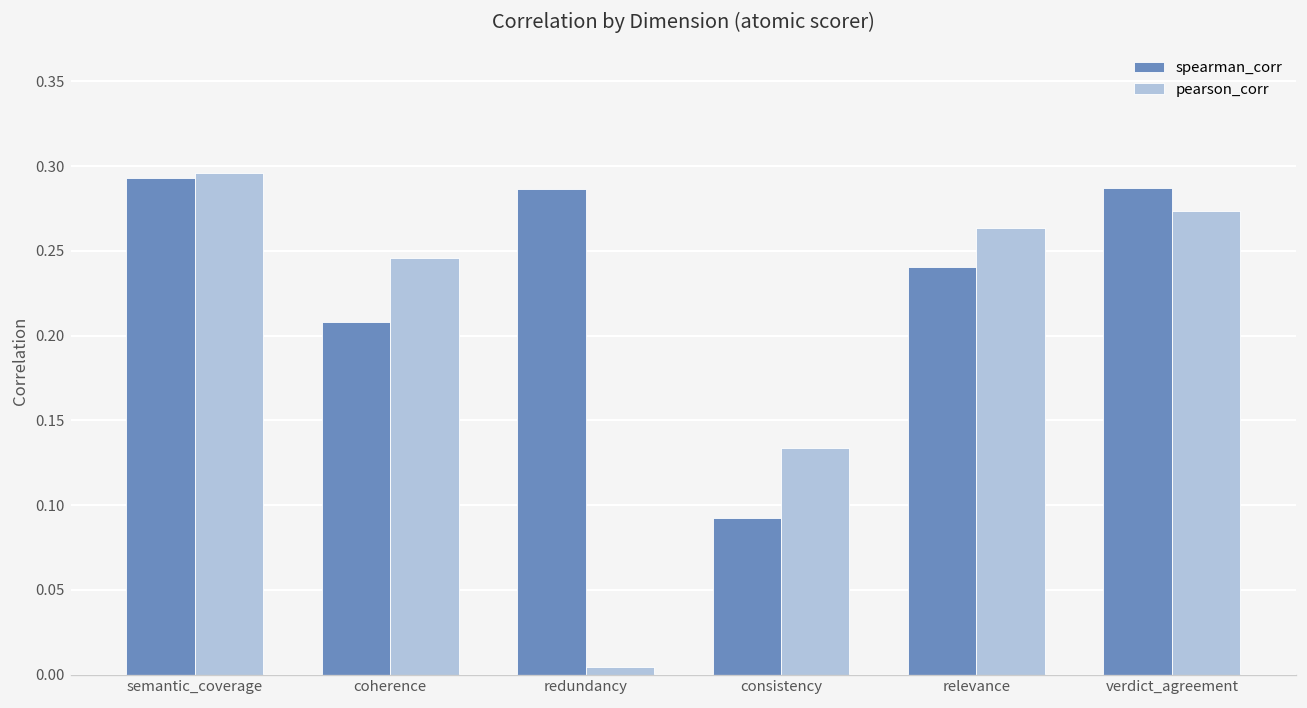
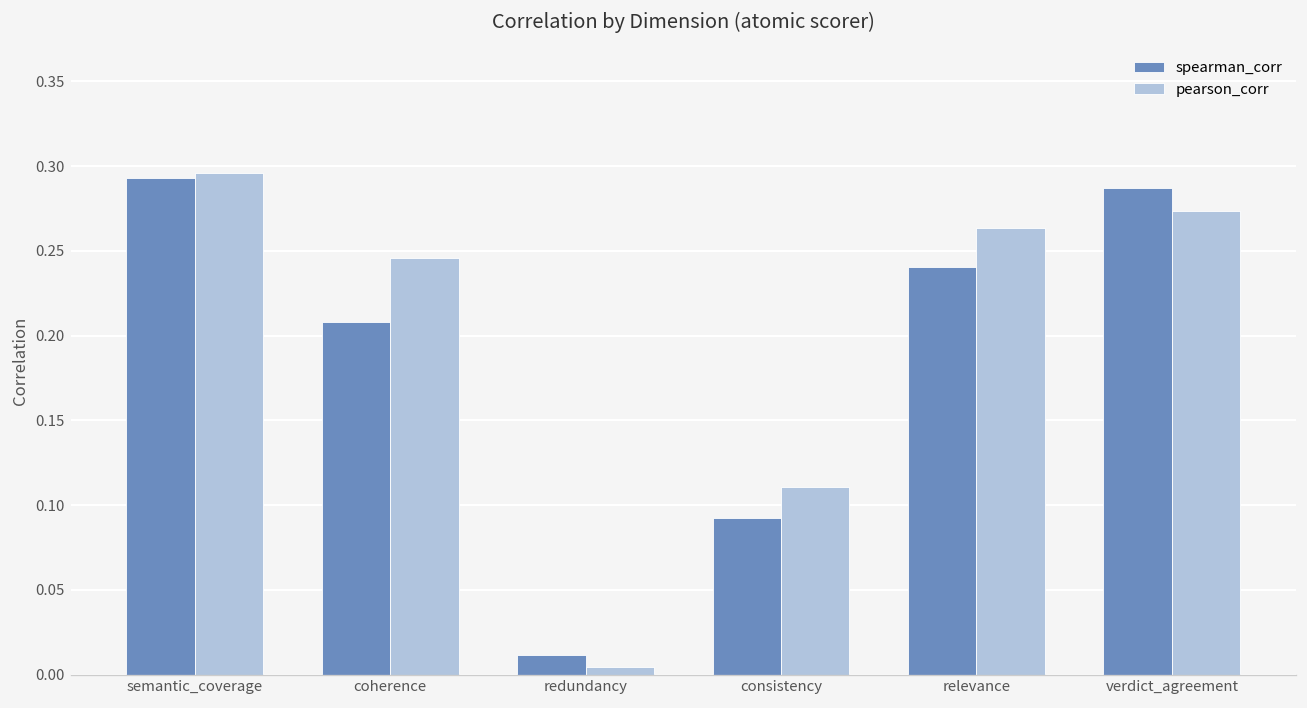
  {
    "spearman_corr": {
      "semantic_coverage": 0.293,
      "coherence": 0.208,
-     "redundancy": 0.287,
+     "redundancy": 0.012,
      "consistency": 0.092,
      "relevance": 0.241,
      "verdict_agreement": 0.287
    },
    "pearson_corr": {
      "semantic_coverage": 0.296,
      "coherence": 0.246,
      "redundancy": 0.004,
-     "consistency": 0.134,
+     "consistency": 0.110,
      "relevance": 0.263,
      "verdict_agreement": 0.273
    }
  }
